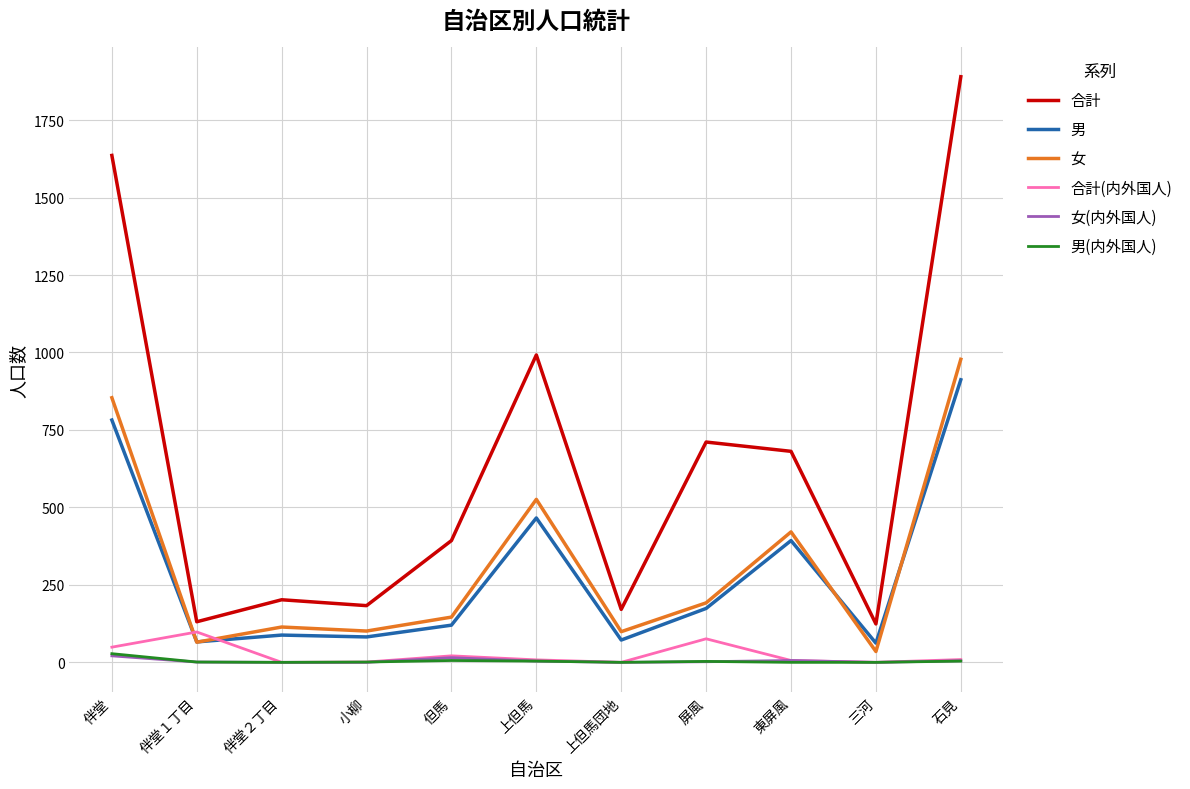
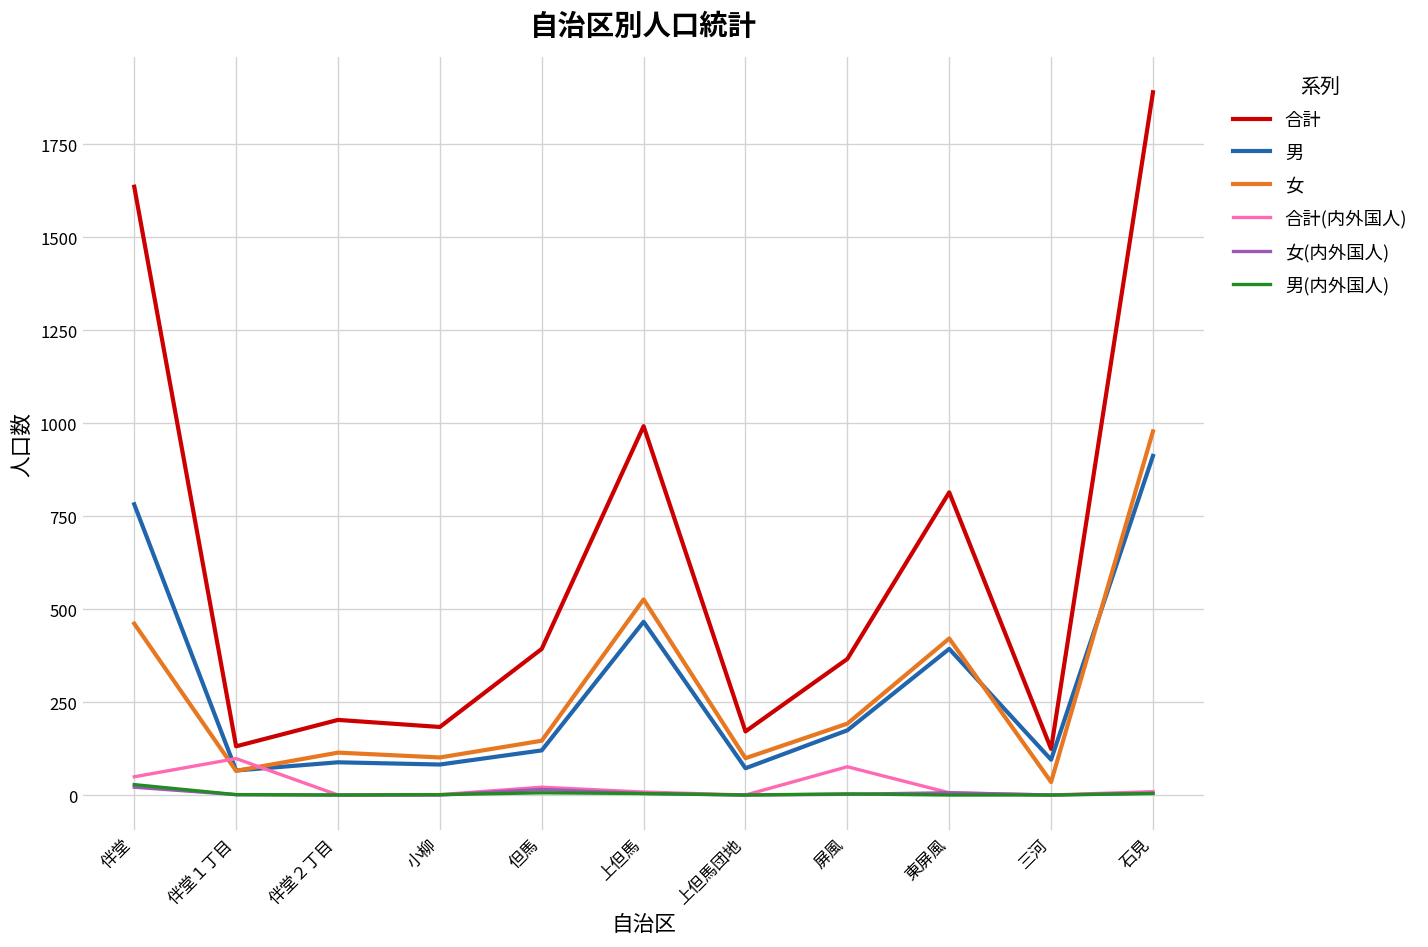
  {
    "合計": {
      "伴堂": 1640,
      "伴堂１丁目": 130,
      "伴堂２丁目": 200,
      "小柳": 180,
      "但馬": 390,
      "上但馬": 990,
      "上但馬団地": 170,
-     "屏風": 710,
-     "東屏風": 680,
+     "屏風": 370,
+     "東屏風": 810,
      "三河": 120,
      "石見": 1890
    },
    "男": {
      "伴堂": 780,
      "伴堂２丁目": 90,
      "小柳": 80,
      "但馬": 120,
      "上但馬": 470,
      "上但馬団地": 70,
      "屏風": 170,
      "東屏風": 390,
-     "三河": 60,
+     "三河": 100,
      "石見": 910
    },
    "女": {
-     "伴堂": 850,
+     "伴堂": 460,
      "伴堂２丁目": 110,
      "小柳": 100,
      "但馬": 150,
      "上但馬": 530,
      "上但馬団地": 100,
      "屏風": 190,
      "東屏風": 420,
      "三河": 40,
      "石見": 980
    },
    "合計(内外国人)": {
      "伴堂": 50,
      "伴堂１丁目": 100,
      "屏風": 80
    },
    "男(内外国人)": {
      "但馬": 10
    }
  }
